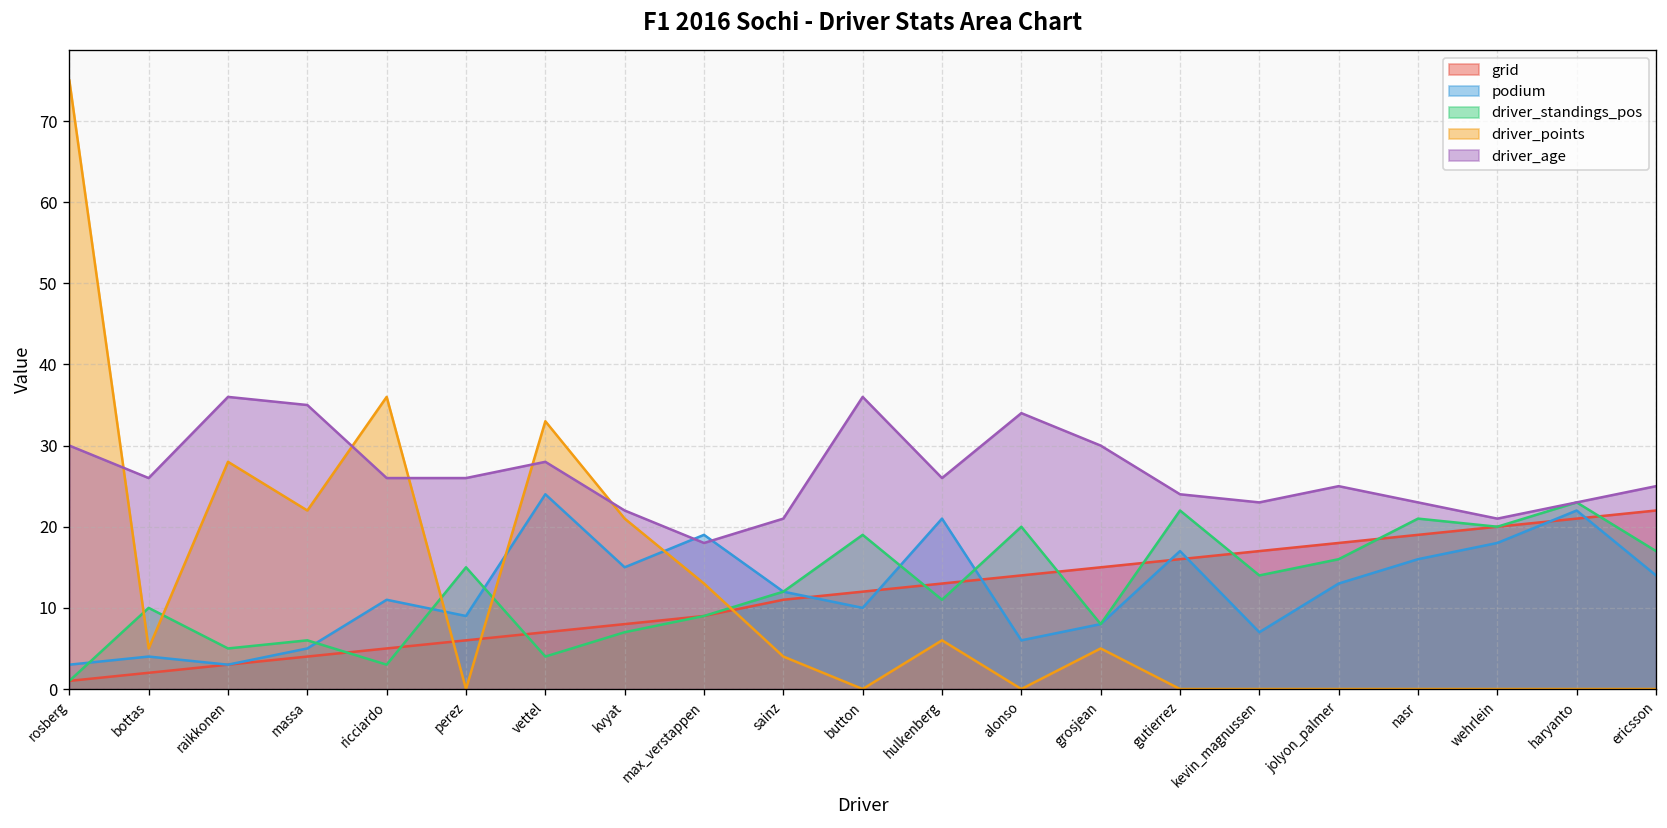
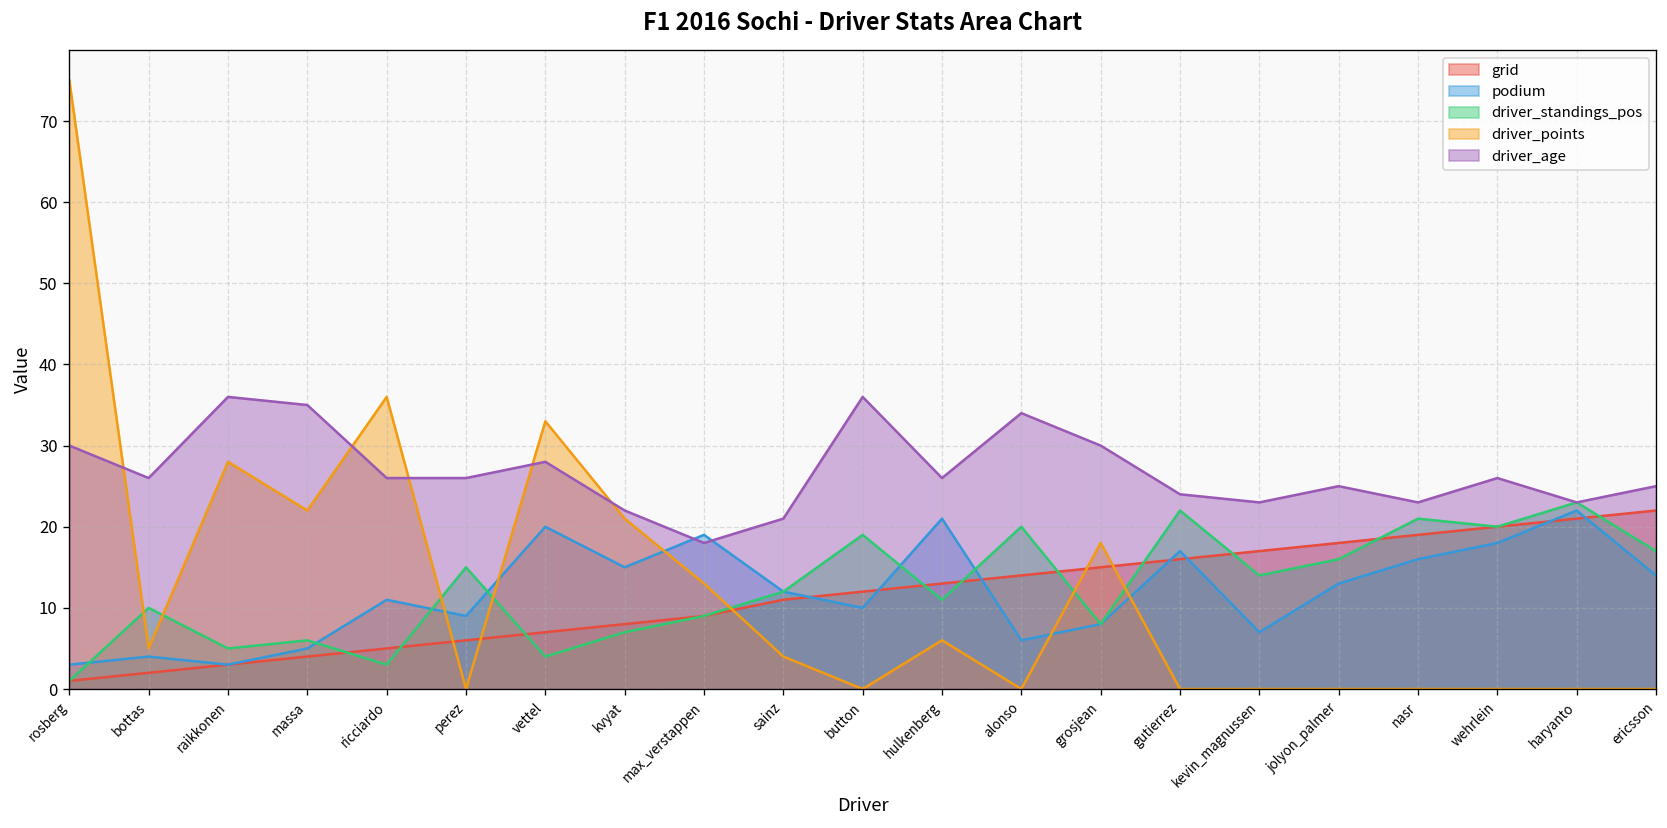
  {
    "grid": {
      "bottas": 2,
      "massa": 4,
      "ricciardo": 5,
      "perez": 6,
      "vettel": 7,
      "kvyat": 8,
      "sainz": 11,
      "button": 12,
      "hulkenberg": 13,
      "alonso": 14,
      "grosjean": 15,
      "gutierrez": 16,
      "kevin_magnussen": 17,
      "jolyon_palmer": 18,
      "nasr": 19,
      "haryanto": 21,
      "ericsson": 22
    },
    "podium": {
      "rosberg": 3,
      "bottas": 4,
      "massa": 5,
      "ricciardo": 11,
      "perez": 9,
-     "vettel": 24,
+     "vettel": 20,
      "kvyat": 15,
      "max_verstappen": 19,
      "button": 10,
      "hulkenberg": 21,
      "alonso": 6,
      "gutierrez": 17,
      "kevin_magnussen": 7,
      "jolyon_palmer": 13,
      "nasr": 16,
      "wehrlein": 18,
      "haryanto": 22,
      "ericsson": 14
    },
    "driver_standings_pos": {
      "bottas": 10,
      "raikkonen": 5,
      "massa": 6,
      "ricciardo": 3,
      "perez": 15,
      "vettel": 4,
      "kvyat": 7,
      "button": 19,
      "hulkenberg": 11,
      "alonso": 20,
      "gutierrez": 22,
      "kevin_magnussen": 14,
      "jolyon_palmer": 16,
      "nasr": 21,
      "ericsson": 17
    },
    "driver_points": {
      "rosberg": 75,
      "bottas": 5,
      "raikkonen": 28,
      "massa": 22,
      "ricciardo": 36,
      "perez": 0,
      "vettel": 33,
      "kvyat": 21,
      "max_verstappen": 13,
      "sainz": 4,
      "button": 0,
      "hulkenberg": 6,
      "alonso": 0,
-     "grosjean": 5,
+     "grosjean": 18,
      "gutierrez": 0,
      "kevin_magnussen": 0,
      "jolyon_palmer": 0,
      "nasr": 0,
      "wehrlein": 0,
      "haryanto": 0,
      "ericsson": 0
    },
    "driver_age": {
      "rosberg": 30,
      "bottas": 26,
      "raikkonen": 36,
      "massa": 35,
      "ricciardo": 26,
      "perez": 26,
      "vettel": 28,
      "kvyat": 22,
      "max_verstappen": 18,
      "sainz": 21,
      "button": 36,
      "hulkenberg": 26,
      "alonso": 34,
      "grosjean": 30,
      "gutierrez": 24,
      "kevin_magnussen": 23,
      "jolyon_palmer": 25,
      "nasr": 23,
-     "wehrlein": 21,
+     "wehrlein": 26,
      "ericsson": 25
    }
  }
